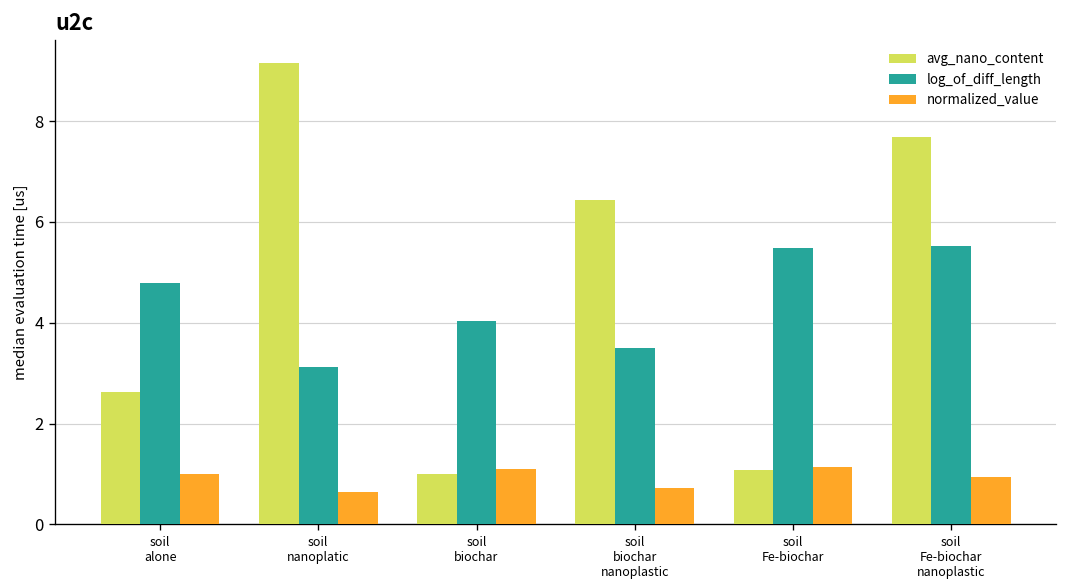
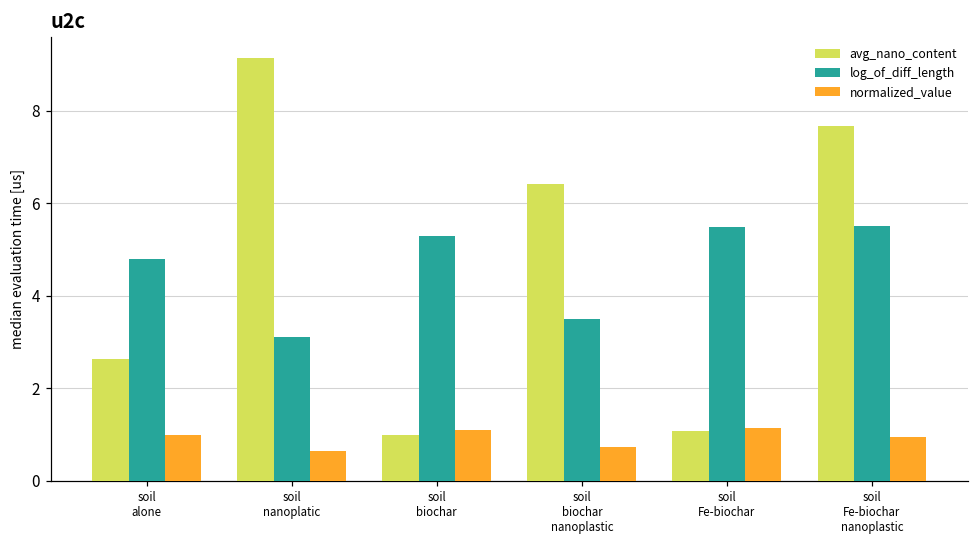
  {
    "avg_nano_content": {
      "soil alone": 2.6,
      "soil nanoplatic": 9.2,
      "soil biochar": 1.0,
      "soil biochar nanoplastic": 6.4,
      "soil Fe-biochar": 1.1,
      "soil Fe-biochar nanoplastic": 7.7
    },
    "log_of_diff_length": {
      "soil alone": 4.8,
      "soil nanoplatic": 3.1,
-     "soil biochar": 4.0,
+     "soil biochar": 5.3,
      "soil biochar nanoplastic": 3.5,
      "soil Fe-biochar": 5.5,
      "soil Fe-biochar nanoplastic": 5.5
    },
    "normalized_value": {
      "soil alone": 1.0,
      "soil nanoplatic": 0.6,
      "soil biochar": 1.1,
      "soil biochar nanoplastic": 0.7,
      "soil Fe-biochar": 1.1,
      "soil Fe-biochar nanoplastic": 0.9
    }
  }
